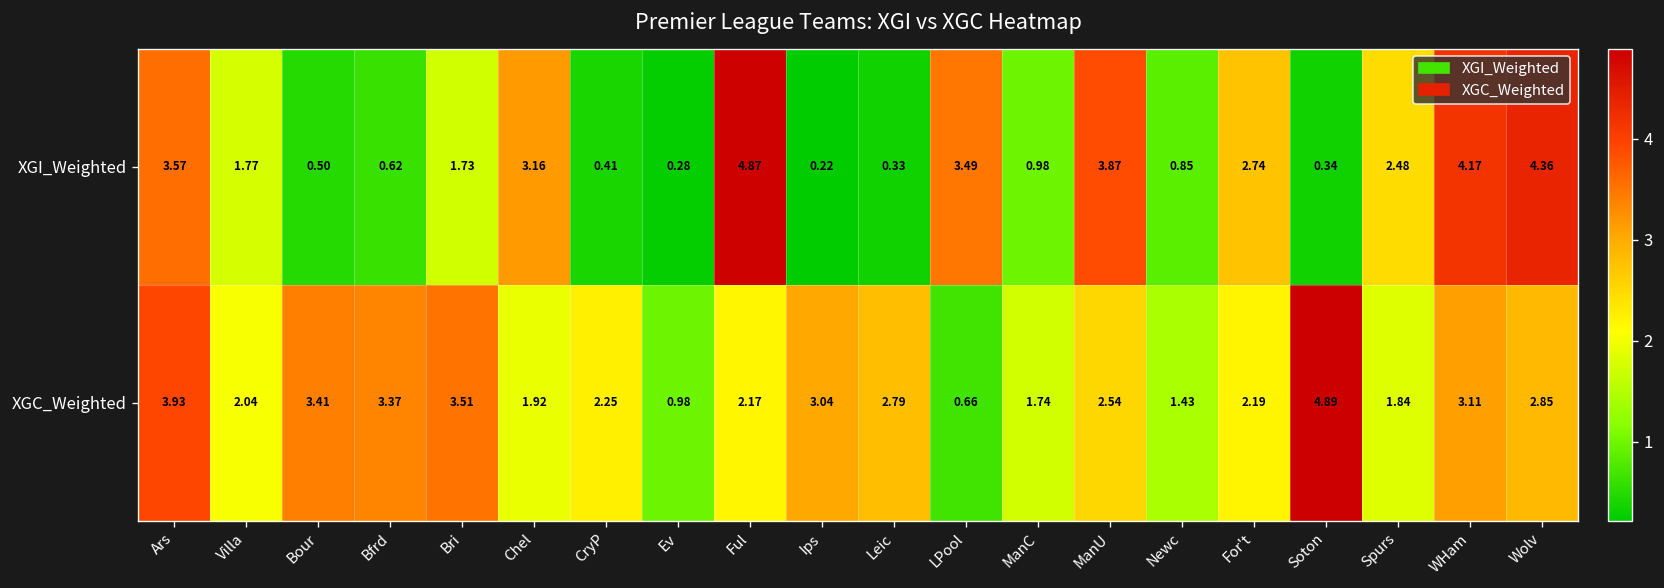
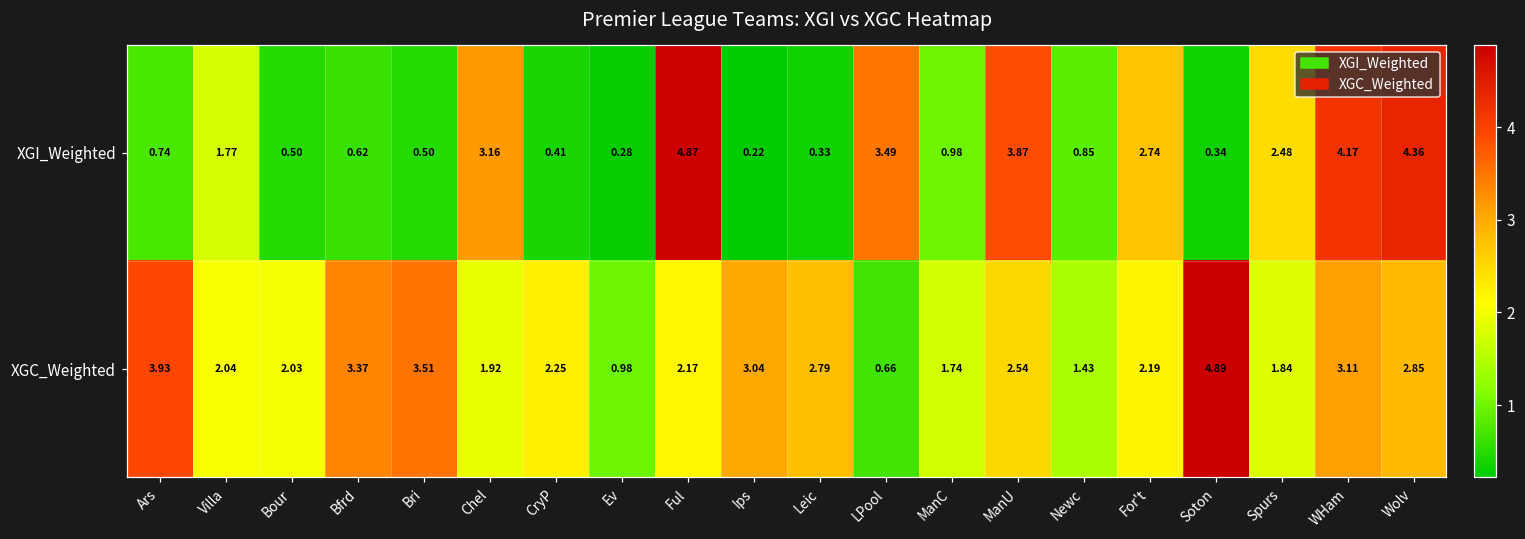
  {
    "XGI_Weighted": {
-     "Ars": 3.57,
+     "Ars": 0.74,
      "Villa": 1.77,
      "Bour": 0.50,
      "Bfrd": 0.62,
-     "Bri": 1.73,
+     "Bri": 0.50,
      "Chel": 3.16,
      "CryP": 0.41,
      "Ev": 0.28,
      "Ful": 4.87,
      "Ips": 0.22,
      "Leic": 0.33,
      "LPool": 3.49,
      "ManC": 0.98,
      "ManU": 3.87,
      "Newc": 0.85,
      "For't": 2.74,
      "Soton": 0.34,
      "Spurs": 2.48,
      "WHam": 4.17,
      "Wolv": 4.36
    },
    "XGC_Weighted": {
      "Ars": 3.93,
      "Villa": 2.04,
-     "Bour": 3.41,
+     "Bour": 2.03,
      "Bfrd": 3.37,
      "Bri": 3.51,
      "Chel": 1.92,
      "CryP": 2.25,
      "Ev": 0.98,
      "Ful": 2.17,
      "Ips": 3.04,
      "Leic": 2.79,
      "LPool": 0.66,
      "ManC": 1.74,
      "ManU": 2.54,
      "Newc": 1.43,
      "For't": 2.19,
      "Soton": 4.89,
      "Spurs": 1.84,
      "WHam": 3.11,
      "Wolv": 2.85
    }
  }
